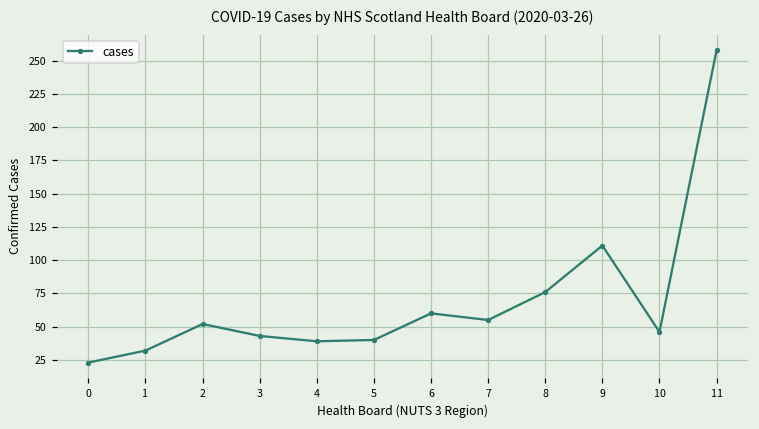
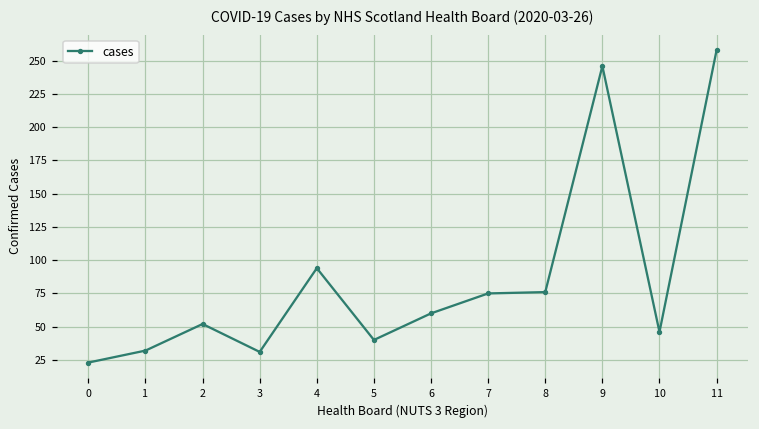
  {
    "0": 23,
    "1": 32,
    "2": 52,
-   "3": 43,
-   "4": 39,
+   "3": 31,
+   "4": 94,
    "5": 40,
    "6": 60,
-   "7": 55,
+   "7": 75,
    "8": 76,
-   "9": 111,
+   "9": 246,
    "10": 46,
    "11": 258
  }
